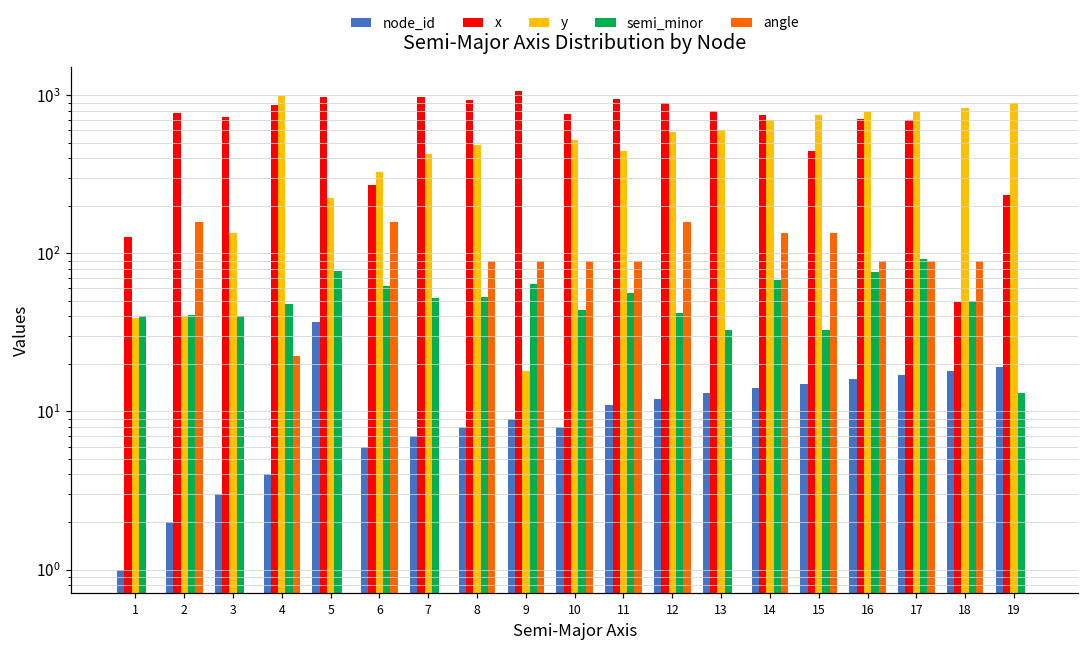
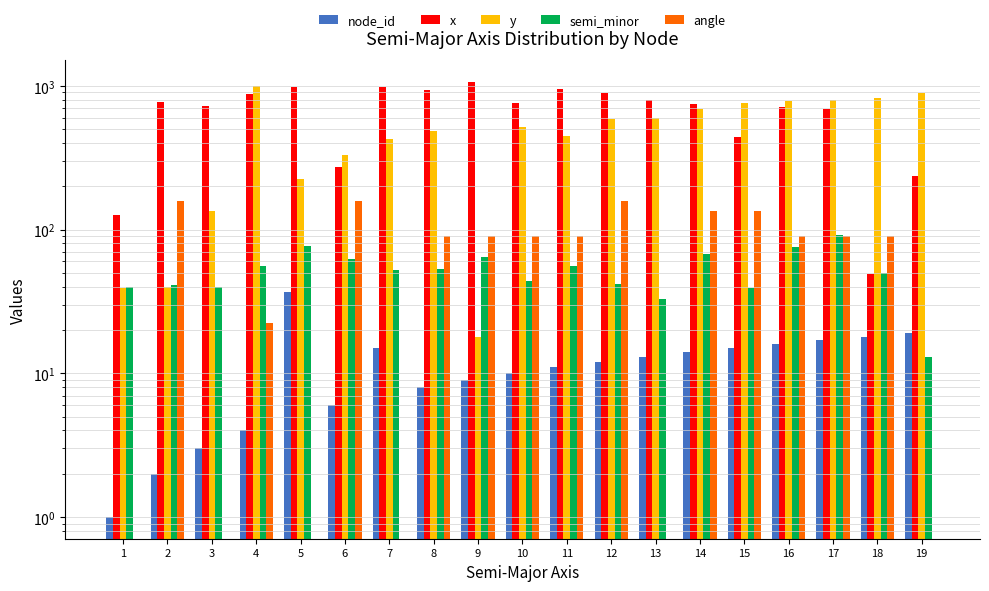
  {
    "node_id": {
      "1": 1,
      "2": 2,
      "3": 3,
      "4": 4,
      "5": 37,
      "6": 6,
-     "7": 7,
+     "7": 15,
      "8": 8,
      "9": 9,
-     "10": 8,
+     "10": 10,
      "11": 11,
      "12": 12,
      "13": 13,
      "14": 14,
      "15": 15,
      "16": 16,
      "17": 17,
      "18": 18,
      "19": 19
    },
    "x": {
      "1": 130,
      "2": 800,
      "3": 700,
      "4": 900,
      "5": 1000,
      "6": 270,
      "7": 1000,
      "8": 900,
      "9": 1100,
      "10": 800,
      "11": 900,
      "12": 900,
      "13": 800,
      "14": 800,
      "15": 440,
      "16": 700,
      "17": 700,
      "18": 49,
      "19": 230
    },
    "y": {
      "1": 39,
      "2": 40,
      "3": 140,
      "4": 1000,
      "5": 220,
      "6": 330,
      "7": 430,
      "8": 490,
      "9": 18,
      "10": 520,
      "11": 450,
      "12": 590,
      "13": 600,
      "14": 700,
      "15": 800,
      "16": 800,
      "17": 800,
      "18": 800,
      "19": 900
    },
    "semi_minor": {
      "1": 40,
      "2": 41,
      "3": 40,
-     "4": 48,
+     "4": 56,
      "5": 80,
      "6": 62,
      "7": 52,
      "8": 53,
      "9": 60,
      "10": 44,
      "11": 56,
      "12": 42,
      "13": 33,
      "14": 70,
-     "15": 33,
+     "15": 39,
      "16": 80,
      "17": 90,
      "18": 50,
      "19": 13
    },
    "angle": {
      "2": 160,
      "4": 23,
      "6": 160,
      "8": 90,
      "9": 90,
      "10": 90,
      "11": 90,
      "12": 160,
      "14": 140,
      "15": 140,
      "16": 90,
      "17": 90,
      "18": 90
    }
  }
